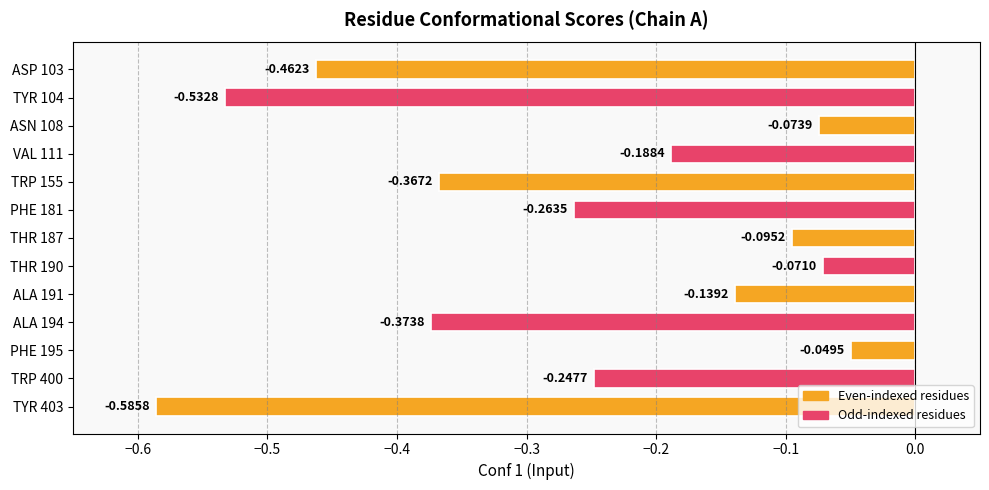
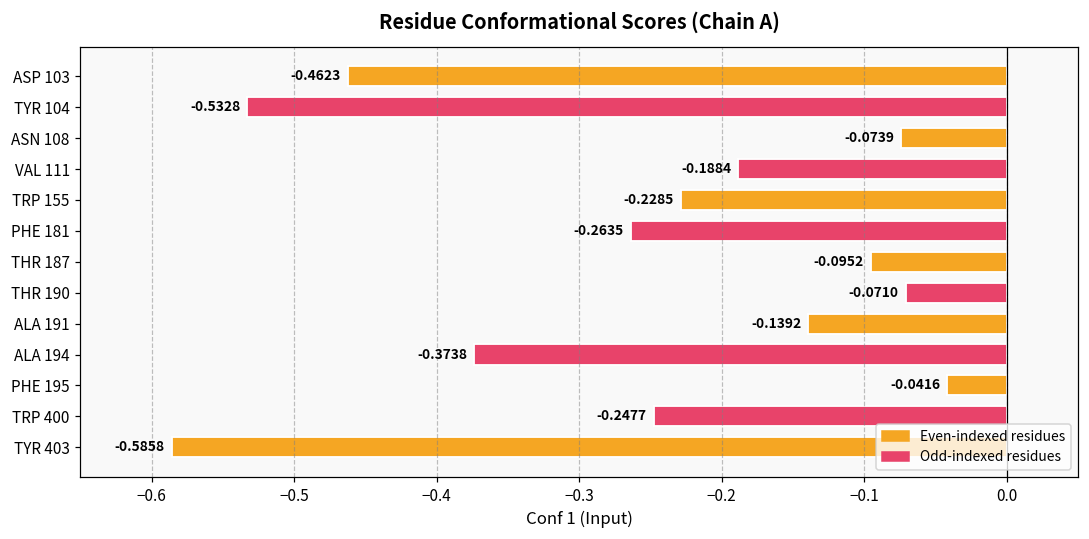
  {
    "ASP 103": -0.4623,
    "TYR 104": -0.5328,
    "ASN 108": -0.0739,
    "VAL 111": -0.1884,
-   "TRP 155": -0.3672,
+   "TRP 155": -0.2285,
    "PHE 181": -0.2635,
    "THR 187": -0.0952,
    "THR 190": -0.0710,
    "ALA 191": -0.1392,
    "ALA 194": -0.3738,
-   "PHE 195": -0.0495,
+   "PHE 195": -0.0416,
    "TRP 400": -0.2477,
    "TYR 403": -0.5858
  }
